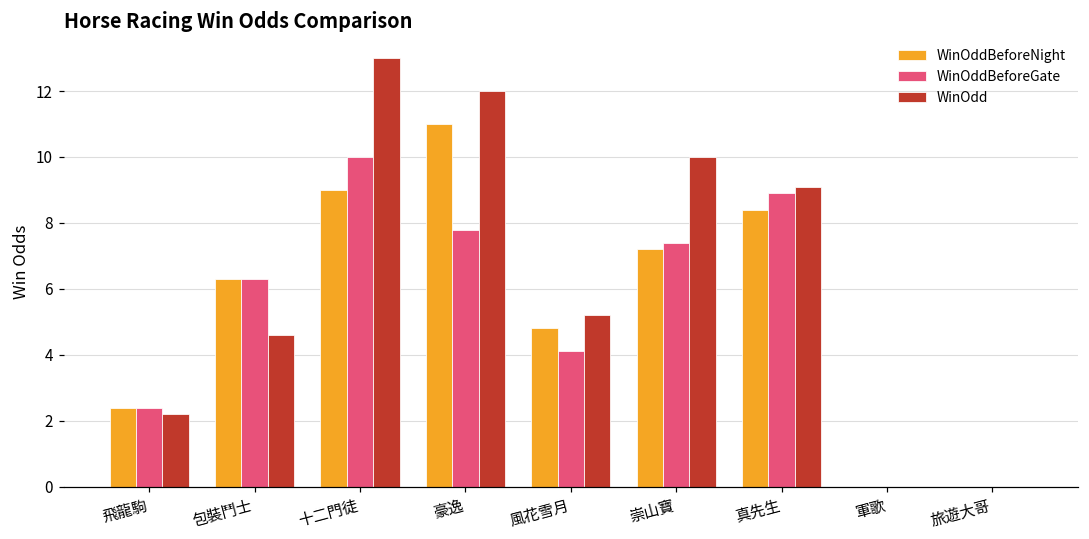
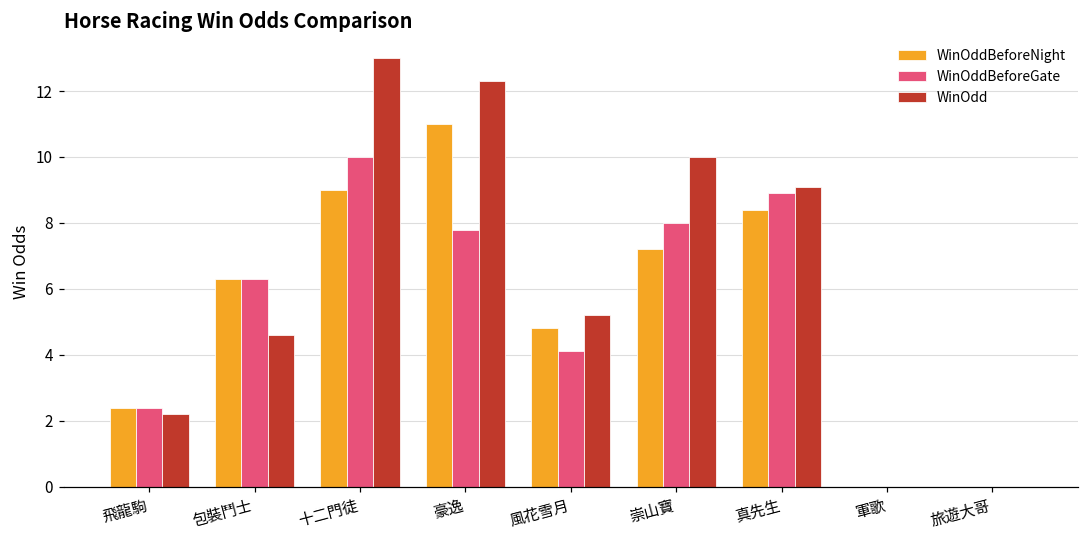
  {
    "WinOddBeforeNight": {
      "飛龍駒": 2.4,
      "包裝鬥士": 6.3,
      "十二門徒": 9.0,
      "豪逸": 11.0,
      "風花雪月": 4.8,
      "崇山寶": 7.2,
      "真先生": 8.4,
      "軍歌": 0.0,
      "旅遊大哥": 0.0
    },
    "WinOddBeforeGate": {
      "飛龍駒": 2.4,
      "包裝鬥士": 6.3,
      "十二門徒": 10.0,
      "豪逸": 7.8,
      "風花雪月": 4.1,
-     "崇山寶": 7.4,
+     "崇山寶": 8.0,
      "真先生": 8.9,
      "軍歌": 0.0,
      "旅遊大哥": 0.0
    },
    "WinOdd": {
      "飛龍駒": 2.2,
      "包裝鬥士": 4.6,
      "十二門徒": 13.0,
-     "豪逸": 12.0,
+     "豪逸": 12.3,
      "風花雪月": 5.2,
      "崇山寶": 10.0,
      "真先生": 9.1,
      "軍歌": 0.0,
      "旅遊大哥": 0.0
    }
  }
